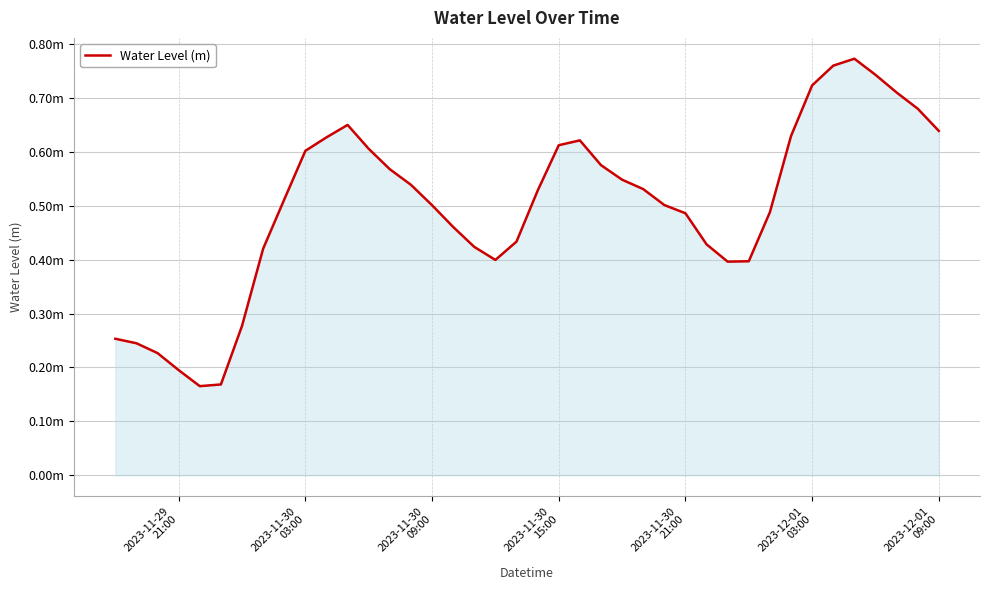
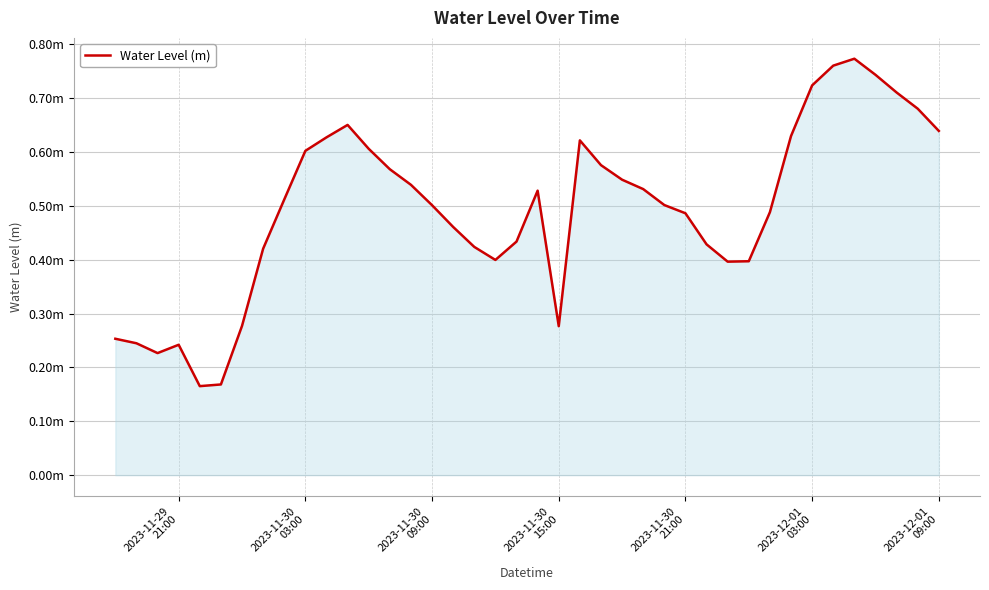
  {
-   "2023-11-29 21:00": "0.19m",
+   "2023-11-29 21:00": "0.24m",
    "2023-11-30 03:00": "0.60m",
    "2023-11-30 09:00": "0.50m",
-   "2023-11-30 15:00": "0.61m",
+   "2023-11-30 15:00": "0.28m",
    "2023-11-30 21:00": "0.49m",
    "2023-12-01 03:00": "0.72m",
    "2023-12-01 09:00": "0.64m"
  }
